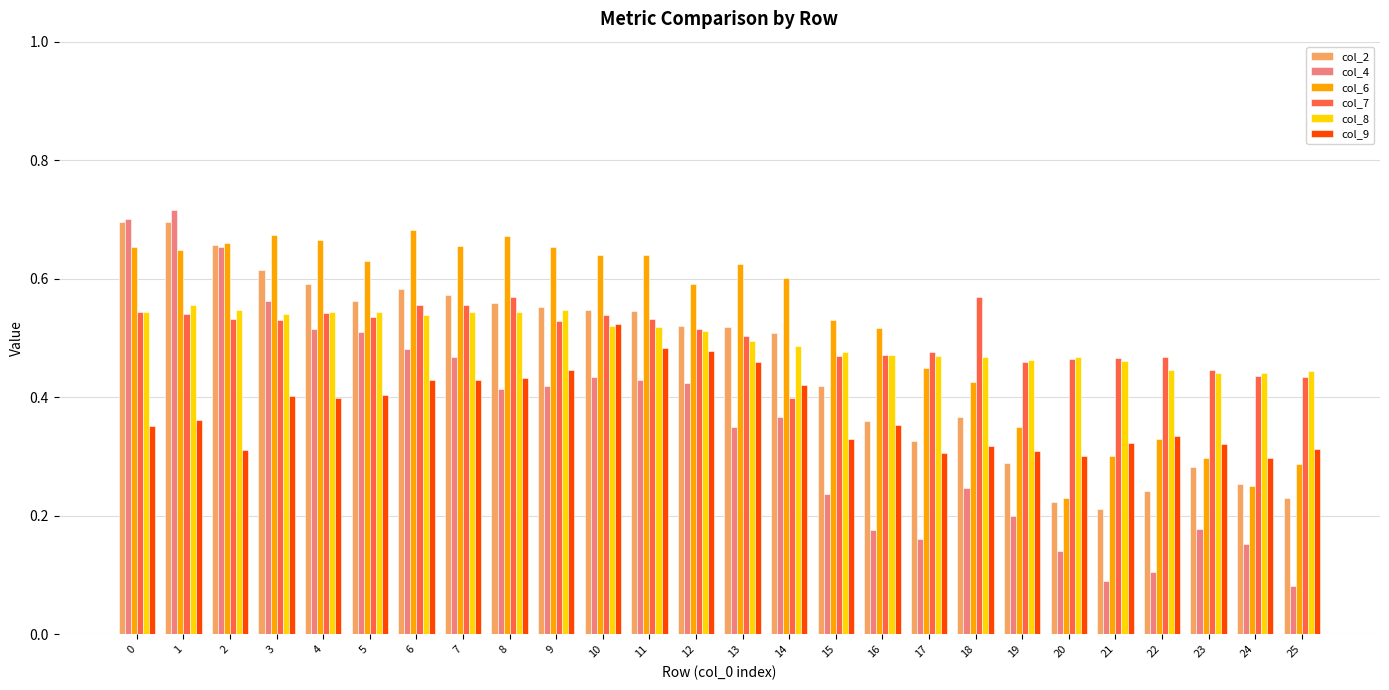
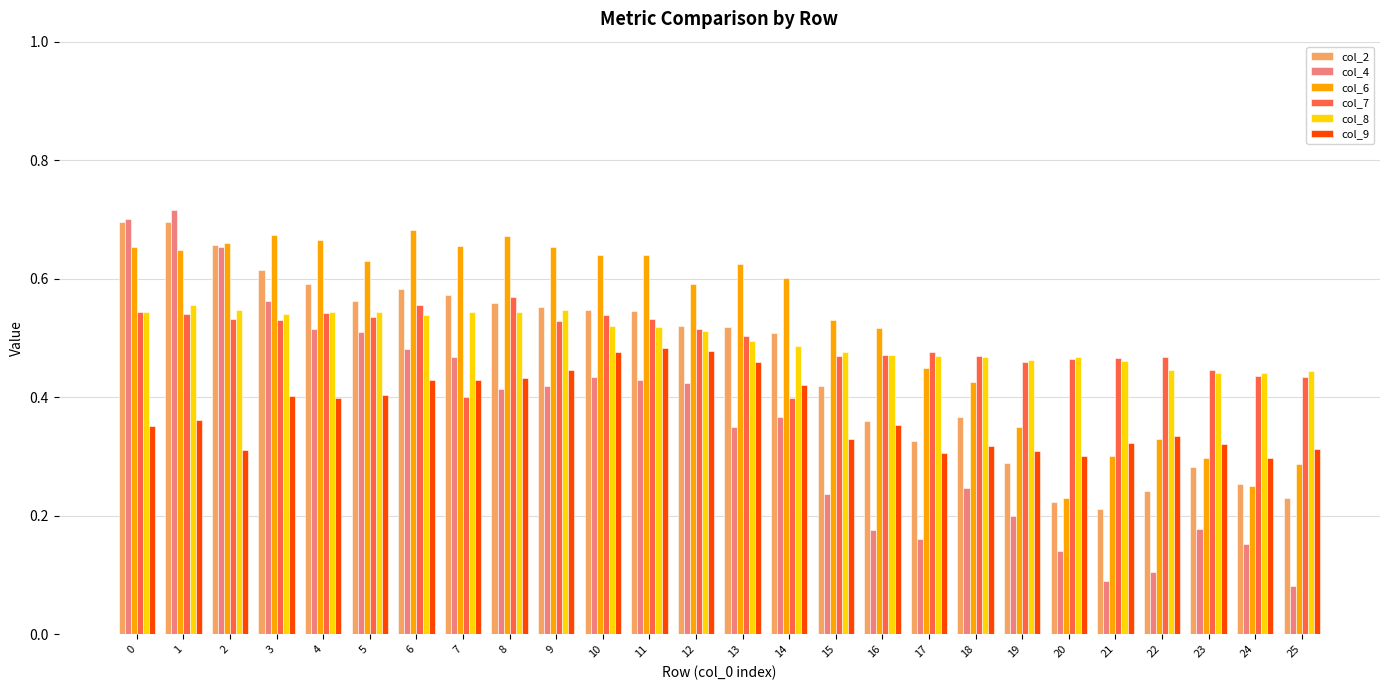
  {
    "col_7": {
      "0": 0.54,
      "1": 0.54,
      "2": 0.53,
      "3": 0.53,
      "4": 0.54,
      "5": 0.54,
      "6": 0.56,
-     "7": 0.56,
+     "7": 0.40,
      "8": 0.57,
      "9": 0.53,
      "10": 0.54,
      "11": 0.53,
      "12": 0.52,
      "13": 0.50,
      "14": 0.40,
      "15": 0.47,
      "16": 0.47,
      "17": 0.48,
-     "18": 0.57,
+     "18": 0.47,
      "19": 0.46,
      "20": 0.46,
      "21": 0.47,
      "22": 0.47,
      "23": 0.45,
      "24": 0.44,
      "25": 0.43
    },
    "col_9": {
      "0": 0.35,
      "1": 0.36,
      "2": 0.31,
      "3": 0.40,
      "4": 0.40,
      "5": 0.40,
      "6": 0.43,
      "7": 0.43,
      "8": 0.43,
      "9": 0.45,
-     "10": 0.52,
+     "10": 0.48,
      "11": 0.48,
      "12": 0.48,
      "13": 0.46,
      "14": 0.42,
      "15": 0.33,
      "16": 0.35,
      "17": 0.31,
      "18": 0.32,
      "19": 0.31,
      "20": 0.30,
      "21": 0.32,
      "22": 0.33,
      "23": 0.32,
      "24": 0.30,
      "25": 0.31
    }
  }
